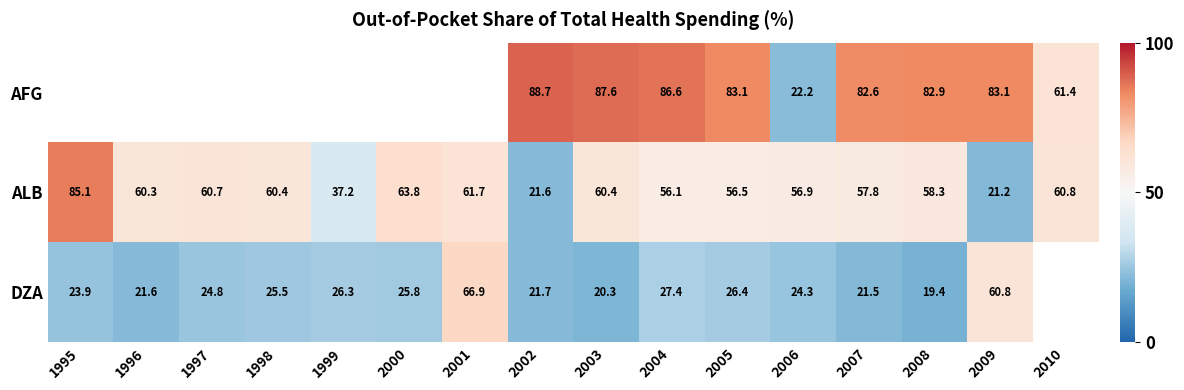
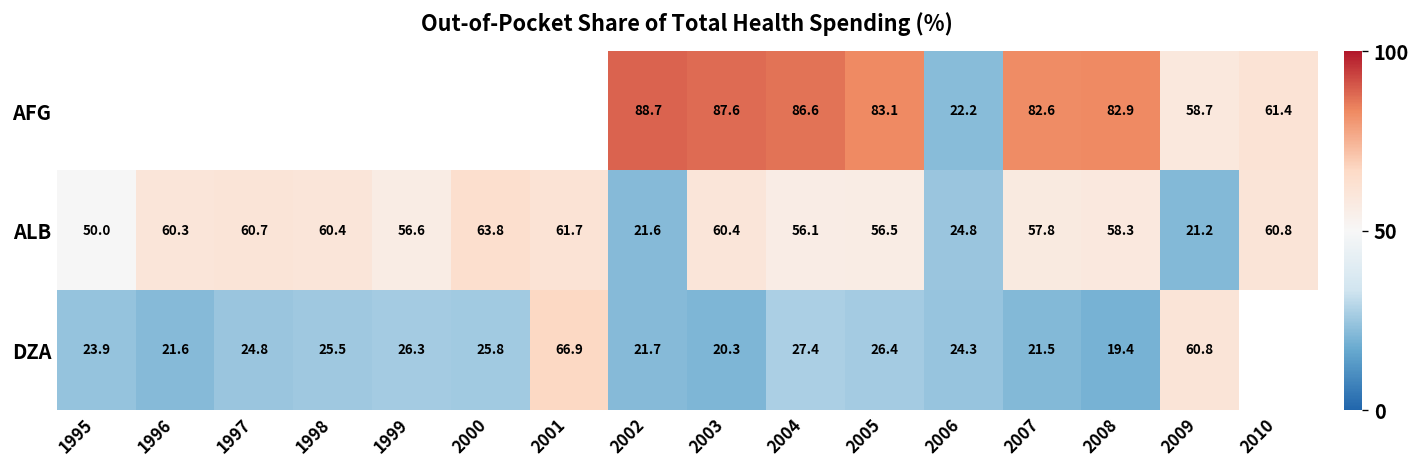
  {
    "AFG": {
      "2002": 88.7,
      "2003": 87.6,
      "2004": 86.6,
      "2005": 83.1,
      "2006": 22.2,
      "2007": 82.6,
      "2008": 82.9,
-     "2009": 83.1,
+     "2009": 58.7,
      "2010": 61.4
    },
    "ALB": {
-     "1995": 85.1,
+     "1995": 50.0,
      "1996": 60.3,
      "1997": 60.7,
      "1998": 60.4,
-     "1999": 37.2,
+     "1999": 56.6,
      "2000": 63.8,
      "2001": 61.7,
      "2002": 21.6,
      "2003": 60.4,
      "2004": 56.1,
      "2005": 56.5,
-     "2006": 56.9,
+     "2006": 24.8,
      "2007": 57.8,
      "2008": 58.3,
      "2009": 21.2,
      "2010": 60.8
    },
    "DZA": {
      "1995": 23.9,
      "1996": 21.6,
      "1997": 24.8,
      "1998": 25.5,
      "1999": 26.3,
      "2000": 25.8,
      "2001": 66.9,
      "2002": 21.7,
      "2003": 20.3,
      "2004": 27.4,
      "2005": 26.4,
      "2006": 24.3,
      "2007": 21.5,
      "2008": 19.4,
      "2009": 60.8
    }
  }
